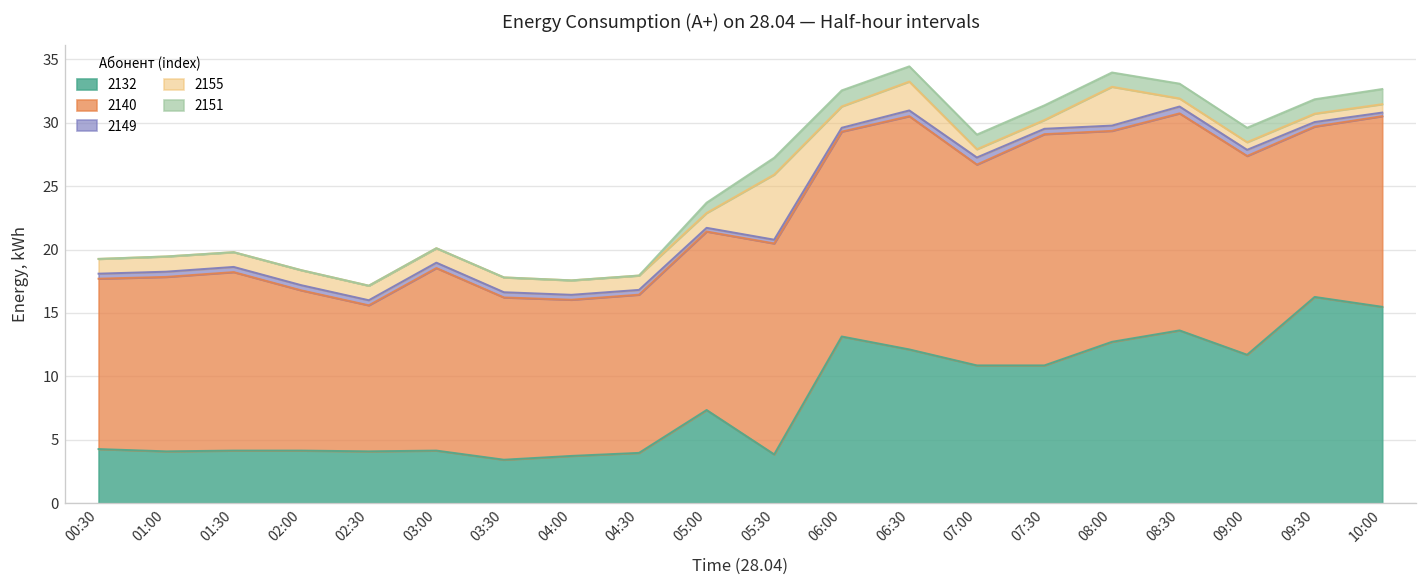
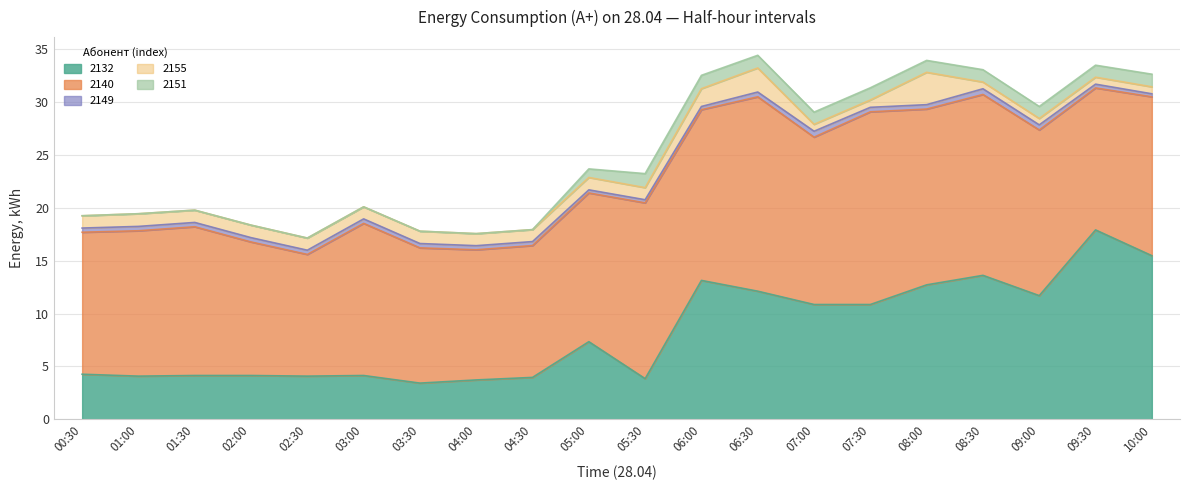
  {
    "2132": {
      "00:30": 4.3,
      "01:00": 4.1,
      "01:30": 4.1,
      "02:00": 4.1,
      "02:30": 4.1,
      "03:00": 4.1,
      "03:30": 3.4,
      "04:00": 3.7,
      "04:30": 4.0,
      "05:00": 7.3,
      "05:30": 3.8,
      "06:00": 13.1,
      "06:30": 12.1,
      "07:00": 10.9,
      "07:30": 10.9,
      "08:00": 12.7,
      "08:30": 13.6,
      "09:00": 11.7,
-     "09:30": 16.3,
+     "09:30": 17.9,
      "10:00": 15.5
    },
    "2140": {
      "00:30": 13.4,
      "01:00": 13.8,
      "01:30": 14.1,
      "02:00": 12.6,
      "02:30": 11.5,
      "03:00": 14.4,
      "03:30": 12.8,
      "04:00": 12.3,
      "04:30": 12.5,
      "05:00": 14.1,
      "05:30": 16.6,
      "06:00": 16.2,
      "06:30": 18.4,
      "07:00": 15.8,
      "07:30": 18.2,
      "08:00": 16.6,
      "08:30": 17.1,
      "09:00": 15.7,
      "09:30": 13.4,
      "10:00": 15.0
    },
    "2149": {
      "00:30": 0.4,
      "01:00": 0.4,
      "01:30": 0.4,
      "02:00": 0.4,
      "02:30": 0.4,
      "03:00": 0.4,
      "03:30": 0.4,
      "04:00": 0.4,
      "04:30": 0.4,
      "05:00": 0.3,
      "05:30": 0.3,
      "06:00": 0.3,
      "06:30": 0.5,
      "07:00": 0.6,
      "07:30": 0.4,
      "08:00": 0.4,
      "08:30": 0.5,
      "09:00": 0.5,
      "09:30": 0.4,
      "10:00": 0.3
    },
    "2155": {
      "05:00": 1.2,
-     "05:30": 5.1,
+     "05:30": 1.1,
      "06:00": 1.7,
      "06:30": 2.3,
      "07:00": 0.7,
      "07:30": 0.7,
      "08:00": 3.1,
      "08:30": 0.6,
      "09:00": 0.6,
      "09:30": 0.7,
      "10:00": 0.7
    },
    "2151": {
      "05:00": 0.8,
      "05:30": 1.3,
      "06:00": 1.3,
      "06:30": 1.2,
      "07:00": 1.2,
      "07:30": 1.2,
      "08:00": 1.1,
      "08:30": 1.2,
      "09:00": 1.1,
      "09:30": 1.1,
      "10:00": 1.2
    }
  }
